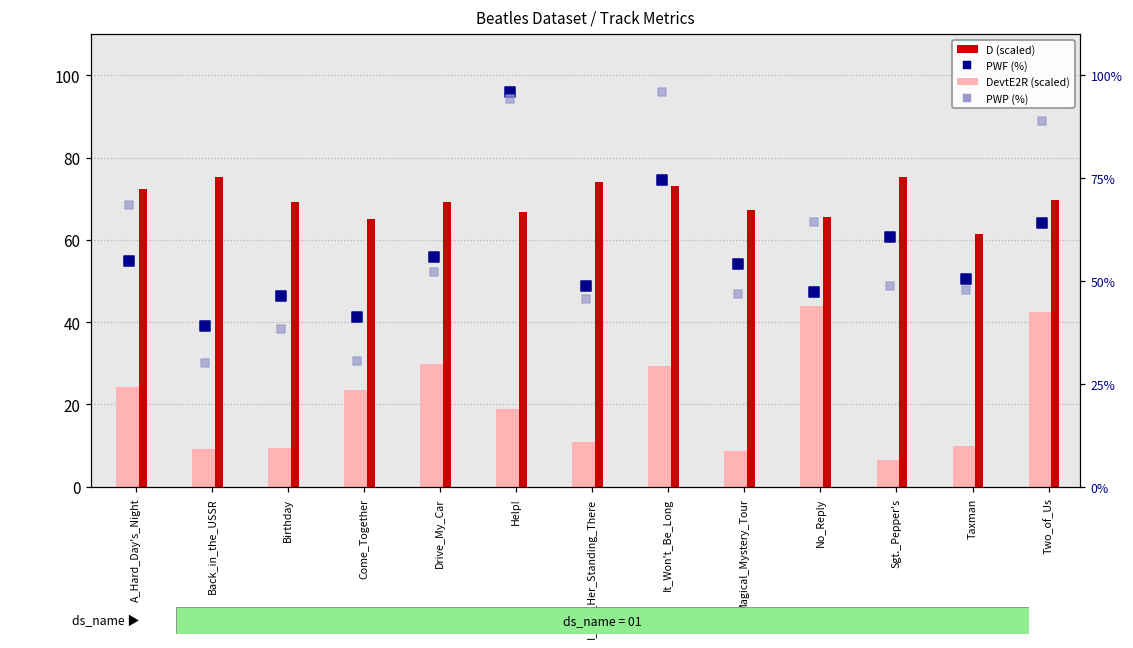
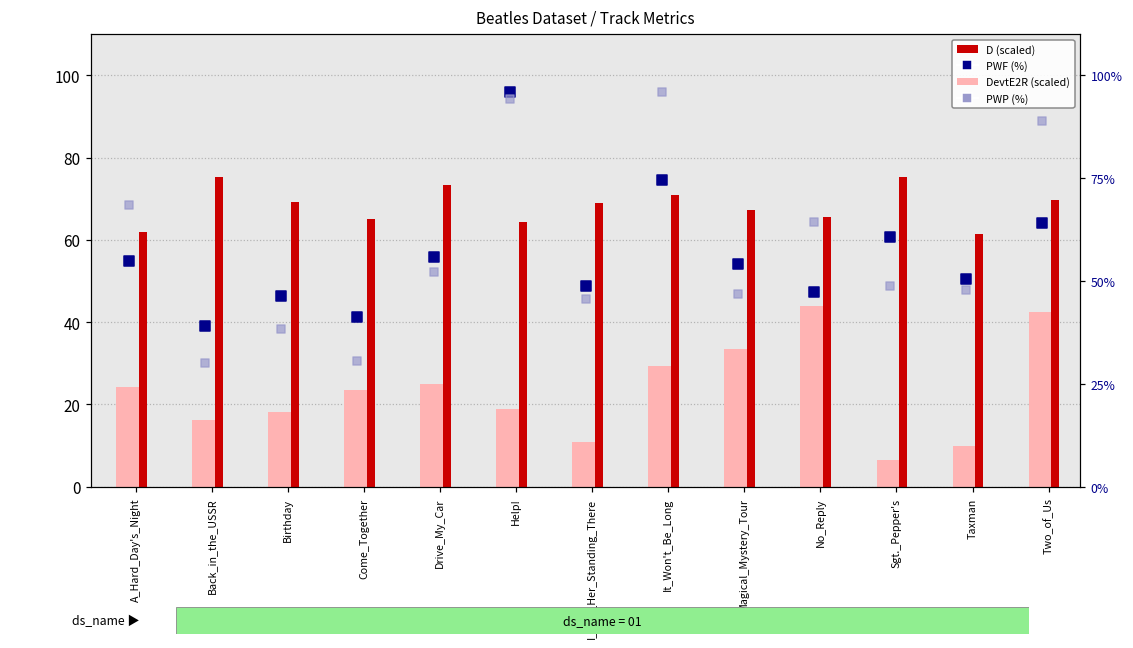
  {
    "DevtE2R (scaled)": {
      "A_Hard_Day's_Night": 24,
-     "Back_in_the_USSR": 9,
-     "Birthday": 9,
+     "Back_in_the_USSR": 16,
+     "Birthday": 18,
      "Come_Together": 23,
-     "Drive_My_Car": 30,
+     "Drive_My_Car": 25,
      "Help!": 19,
      "I_Saw_Her_Standing_There": 11,
      "It_Won't_Be_Long": 29,
-     "Magical_Mystery_Tour": 9,
+     "Magical_Mystery_Tour": 34,
      "No_Reply": 44,
      "Sgt._Pepper's": 6,
      "Taxman": 10,
      "Two_of_Us": 42
    },
    "D (scaled)": {
-     "A_Hard_Day's_Night": 72,
+     "A_Hard_Day's_Night": 62,
      "Back_in_the_USSR": 75,
      "Birthday": 69,
      "Come_Together": 65,
-     "Drive_My_Car": 69,
-     "Help!": 67,
-     "I_Saw_Her_Standing_There": 74,
-     "It_Won't_Be_Long": 73,
+     "Drive_My_Car": 73,
+     "Help!": 64,
+     "I_Saw_Her_Standing_There": 69,
+     "It_Won't_Be_Long": 71,
      "Magical_Mystery_Tour": 67,
      "No_Reply": 66,
      "Sgt._Pepper's": 75,
      "Taxman": 61,
      "Two_of_Us": 70
    }
  }
